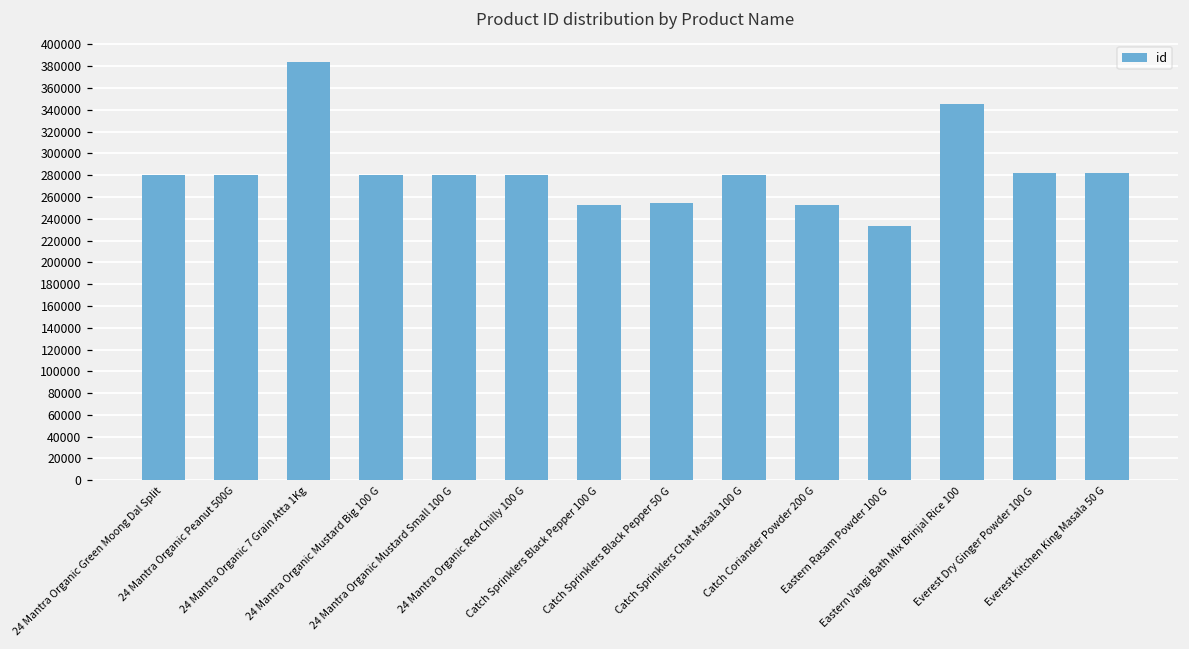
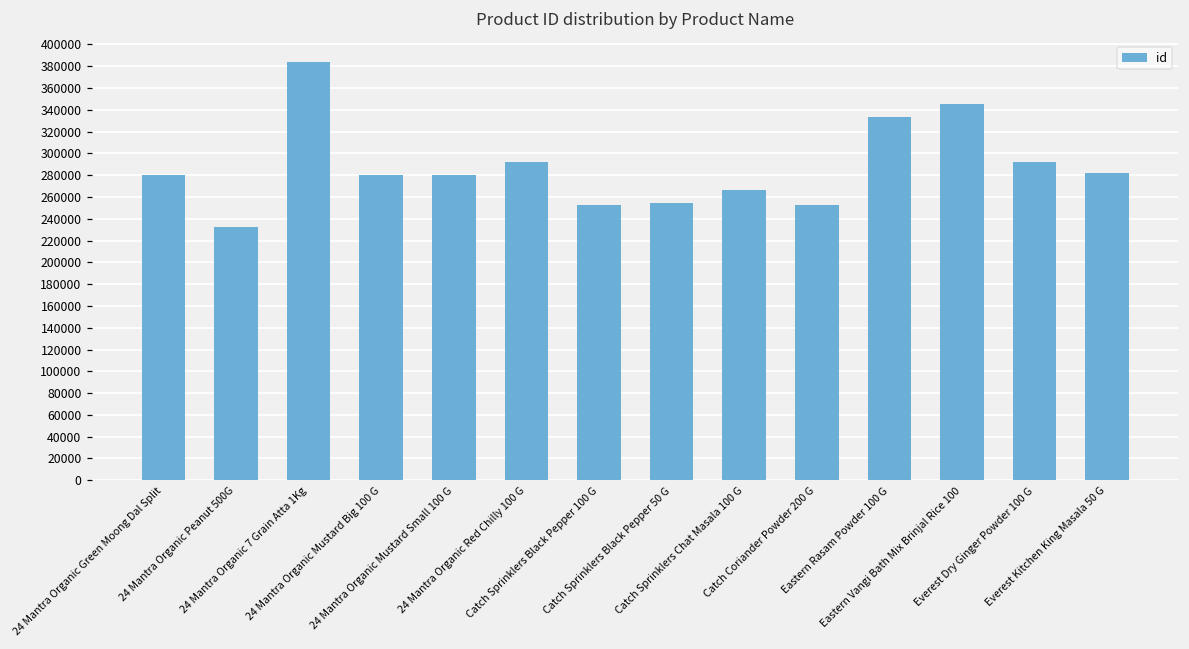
  {
    "24 Mantra Organic Green Moong Dal Split": 280000,
-   "24 Mantra Organic Peanut 500G": 280000,
+   "24 Mantra Organic Peanut 500G": 230000,
    "24 Mantra Organic 7 Grain Atta 1Kg": 380000,
    "24 Mantra Organic Mustard Big 100 G": 280000,
    "24 Mantra Organic Mustard Small 100 G": 280000,
-   "24 Mantra Organic Red Chilly 100 G": 280000,
+   "24 Mantra Organic Red Chilly 100 G": 290000,
    "Catch Sprinklers Black Pepper 100 G": 250000,
    "Catch Sprinklers Black Pepper 50 G": 250000,
-   "Catch Sprinklers Chat Masala 100 G": 280000,
+   "Catch Sprinklers Chat Masala 100 G": 270000,
    "Catch Coriander Powder 200 G": 250000,
-   "Eastern Rasam Powder 100 G": 230000,
+   "Eastern Rasam Powder 100 G": 330000,
    "Eastern Vangi Bath Mix Brinjal Rice 100": 340000,
-   "Everest Dry Ginger Powder 100 G": 280000,
+   "Everest Dry Ginger Powder 100 G": 290000,
    "Everest Kitchen King Masala 50 G": 280000
  }
